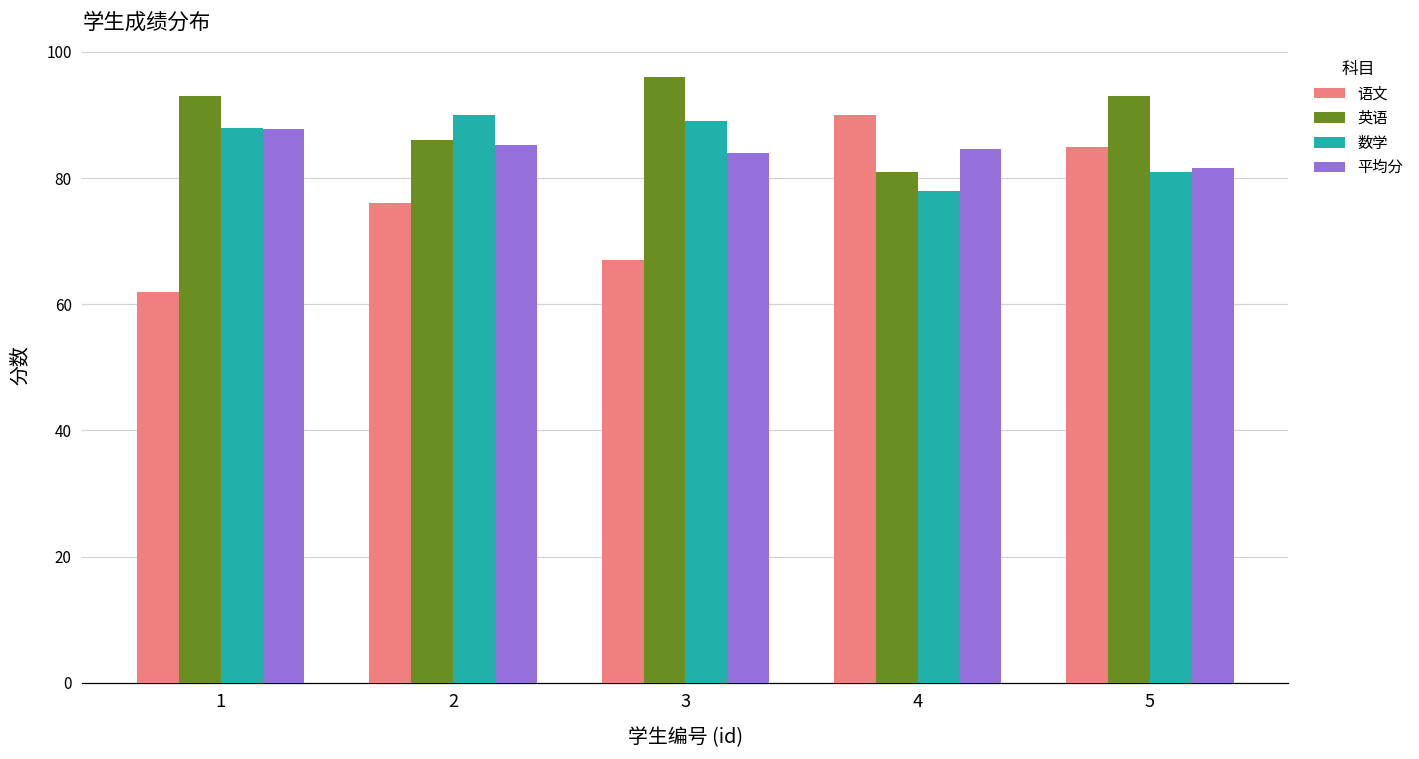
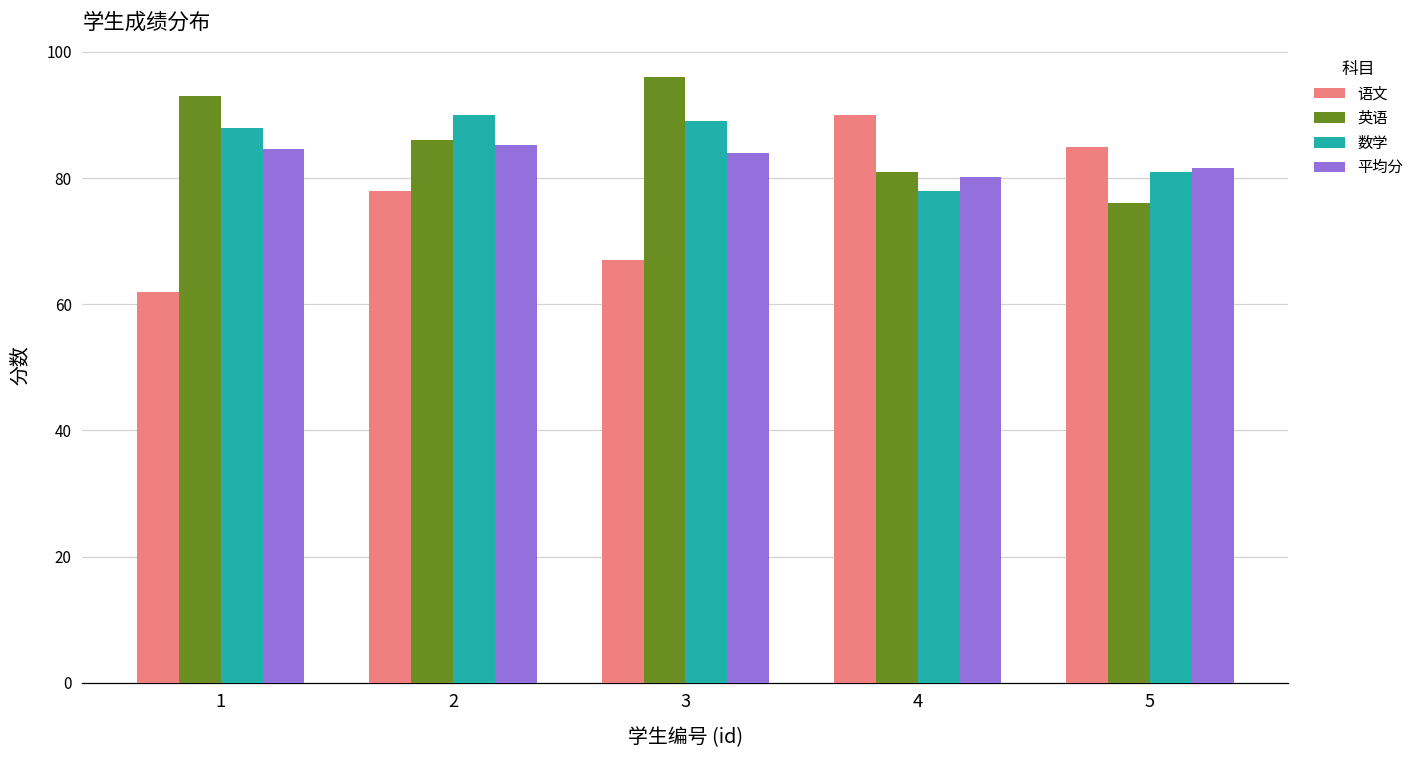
  {
    "语文": {
      "1": 62,
-     "2": 76,
+     "2": 78,
      "3": 67,
      "4": 90,
      "5": 85
    },
    "英语": {
      "1": 93,
      "2": 86,
      "3": 96,
      "4": 81,
-     "5": 93
+     "5": 76
    },
    "数学": {
      "1": 88,
      "2": 90,
      "3": 89,
      "4": 78,
      "5": 81
    },
    "平均分": {
-     "1": 88,
+     "1": 85,
      "2": 85,
      "3": 84,
-     "4": 85,
+     "4": 80,
      "5": 82
    }
  }
